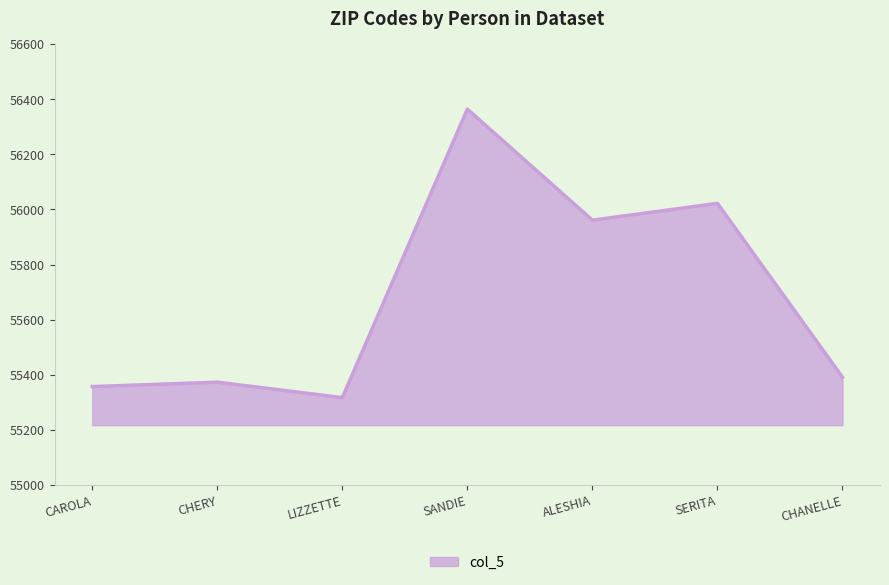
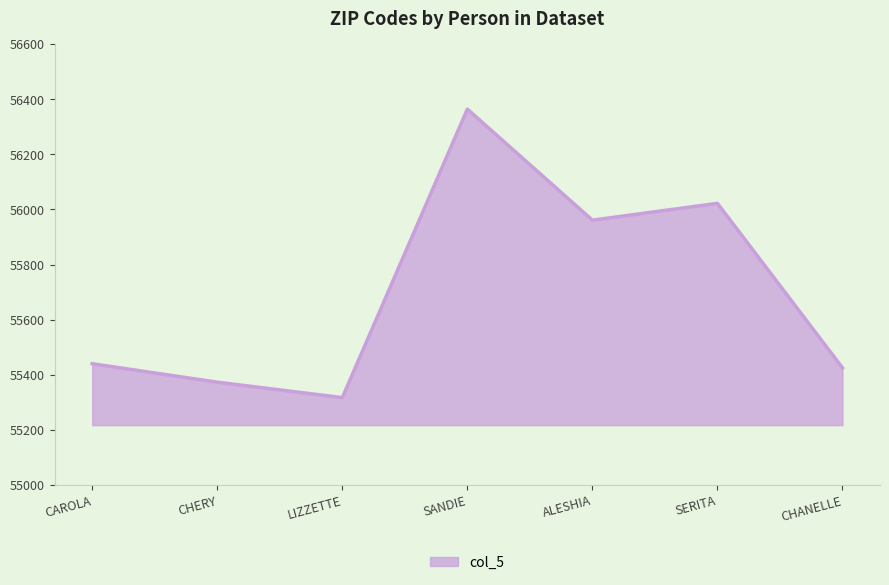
  {
-   "CAROLA": 55360,
+   "CAROLA": 55440,
    "CHERY": 55370,
    "LIZZETTE": 55320,
    "SANDIE": 56360,
    "ALESHIA": 55960,
    "SERITA": 56020,
-   "CHANELLE": 55390
+   "CHANELLE": 55430
  }
